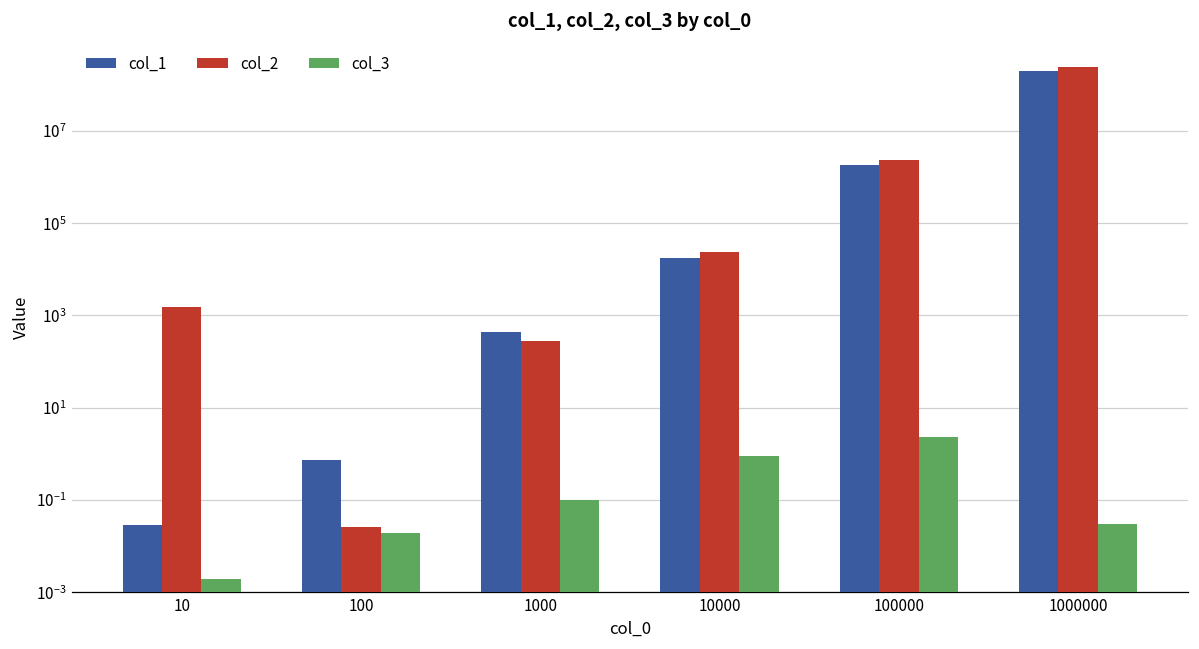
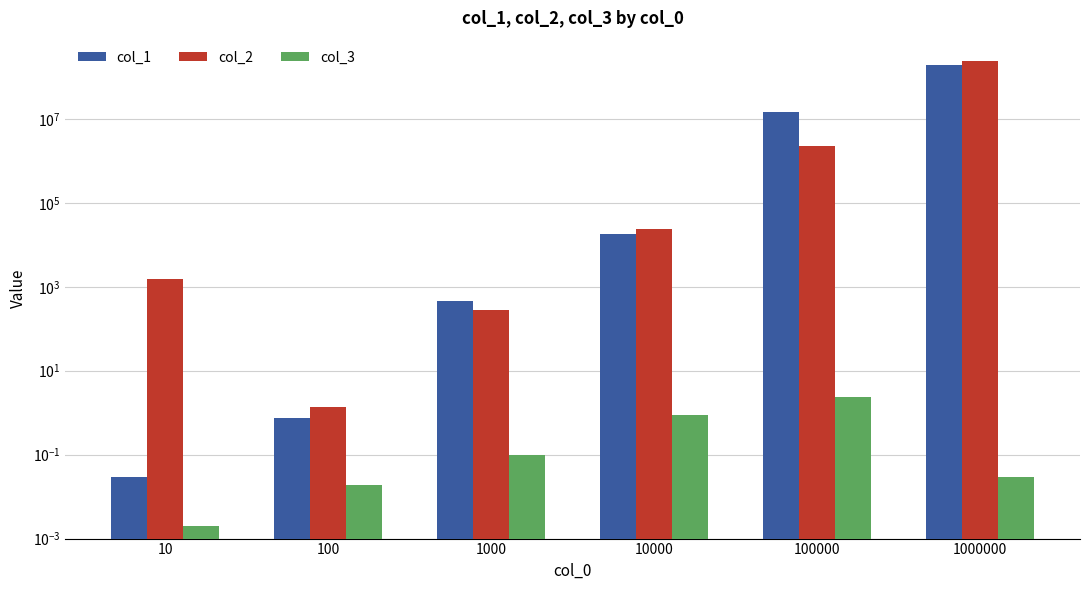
  {
    "col_1": {
      "10": 0.03,
      "100": 0.7,
      "1000": 400,
      "10000": 18000,
-     "100000": 1800000,
+     "100000": 15000000,
      "1000000": 200000000
    },
    "col_2": {
      "10": 1500,
-     "100": 0.03,
+     "100": 1.4,
      "1000": 300,
      "10000": 20000,
      "100000": 2000000,
      "1000000": 200000000
    },
    "col_3": {
      "10": 0.002,
      "100": 0.02,
      "1000": 0.10,
      "10000": 0.9,
      "100000": 2,
      "1000000": 0.03
    }
  }
